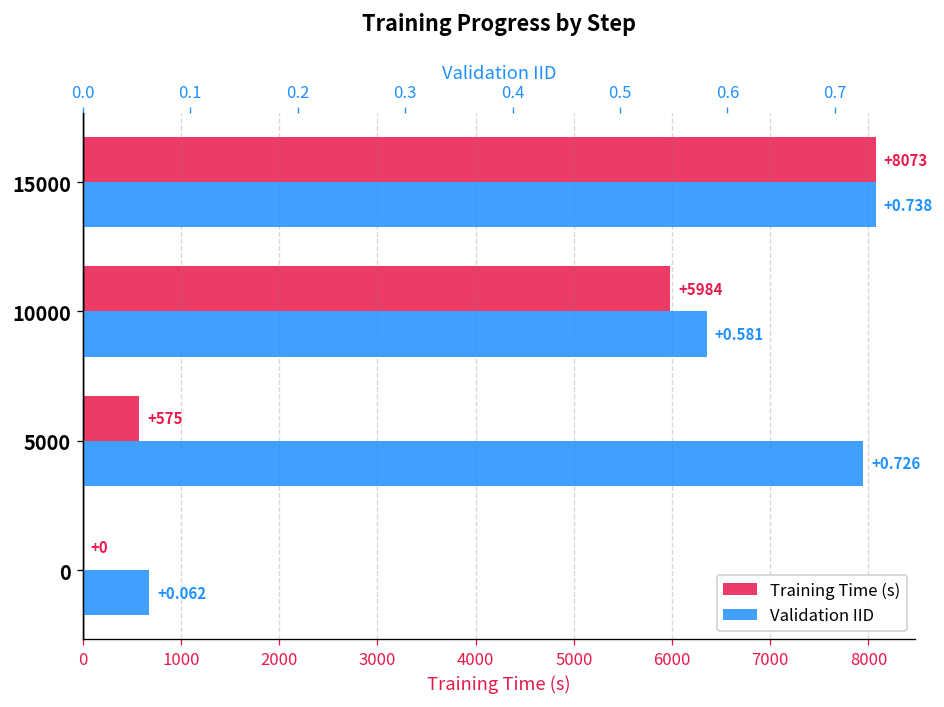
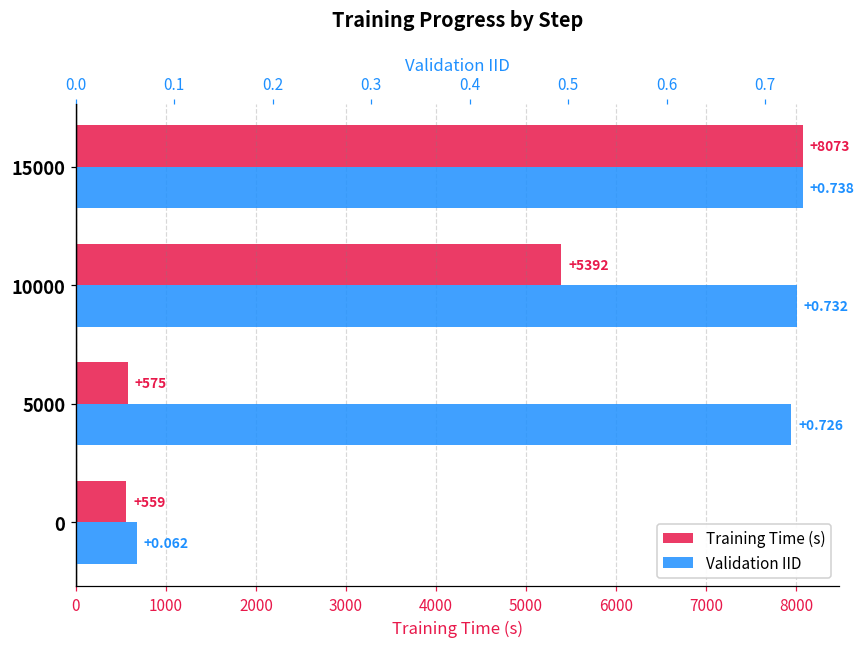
  {
    "Training Time (s)": {
      "15000": "+8073",
-     "10000": "+5984",
+     "10000": "+5392",
      "5000": "+575",
-     "0": "+0"
+     "0": "+559"
    },
    "Validation IID": {
      "15000": "+0.738",
-     "10000": "+0.581",
+     "10000": "+0.732",
      "5000": "+0.726",
      "0": "+0.062"
    }
  }
